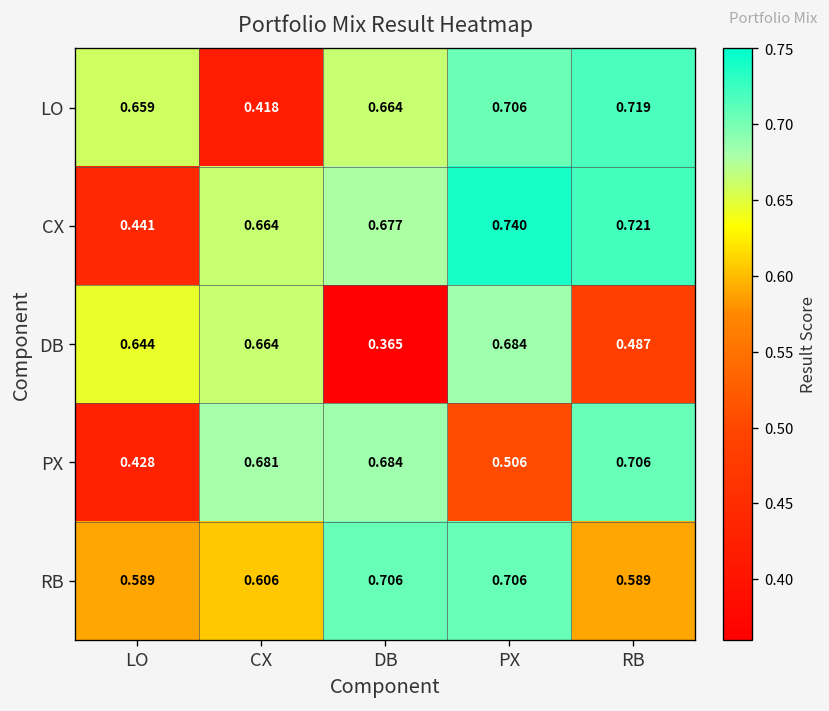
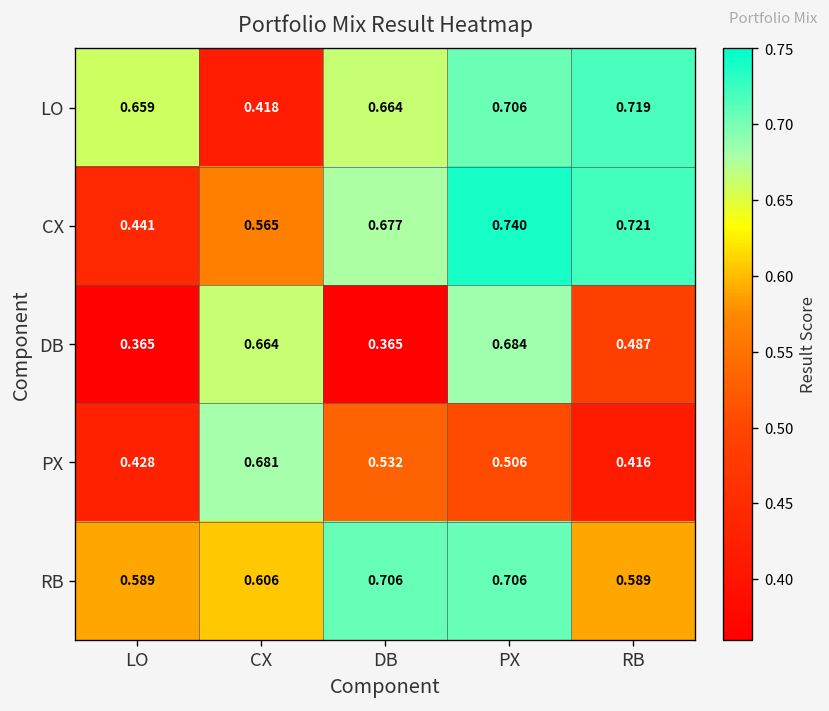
  {
    "LO": {
      "LO": 0.659,
      "CX": 0.418,
      "DB": 0.664,
      "PX": 0.706,
      "RB": 0.719
    },
    "CX": {
      "LO": 0.441,
-     "CX": 0.664,
+     "CX": 0.565,
      "DB": 0.677,
      "PX": 0.740,
      "RB": 0.721
    },
    "DB": {
-     "LO": 0.644,
+     "LO": 0.365,
      "CX": 0.664,
      "DB": 0.365,
      "PX": 0.684,
      "RB": 0.487
    },
    "PX": {
      "LO": 0.428,
      "CX": 0.681,
-     "DB": 0.684,
+     "DB": 0.532,
      "PX": 0.506,
-     "RB": 0.706
+     "RB": 0.416
    },
    "RB": {
      "LO": 0.589,
      "CX": 0.606,
      "DB": 0.706,
      "PX": 0.706,
      "RB": 0.589
    }
  }
